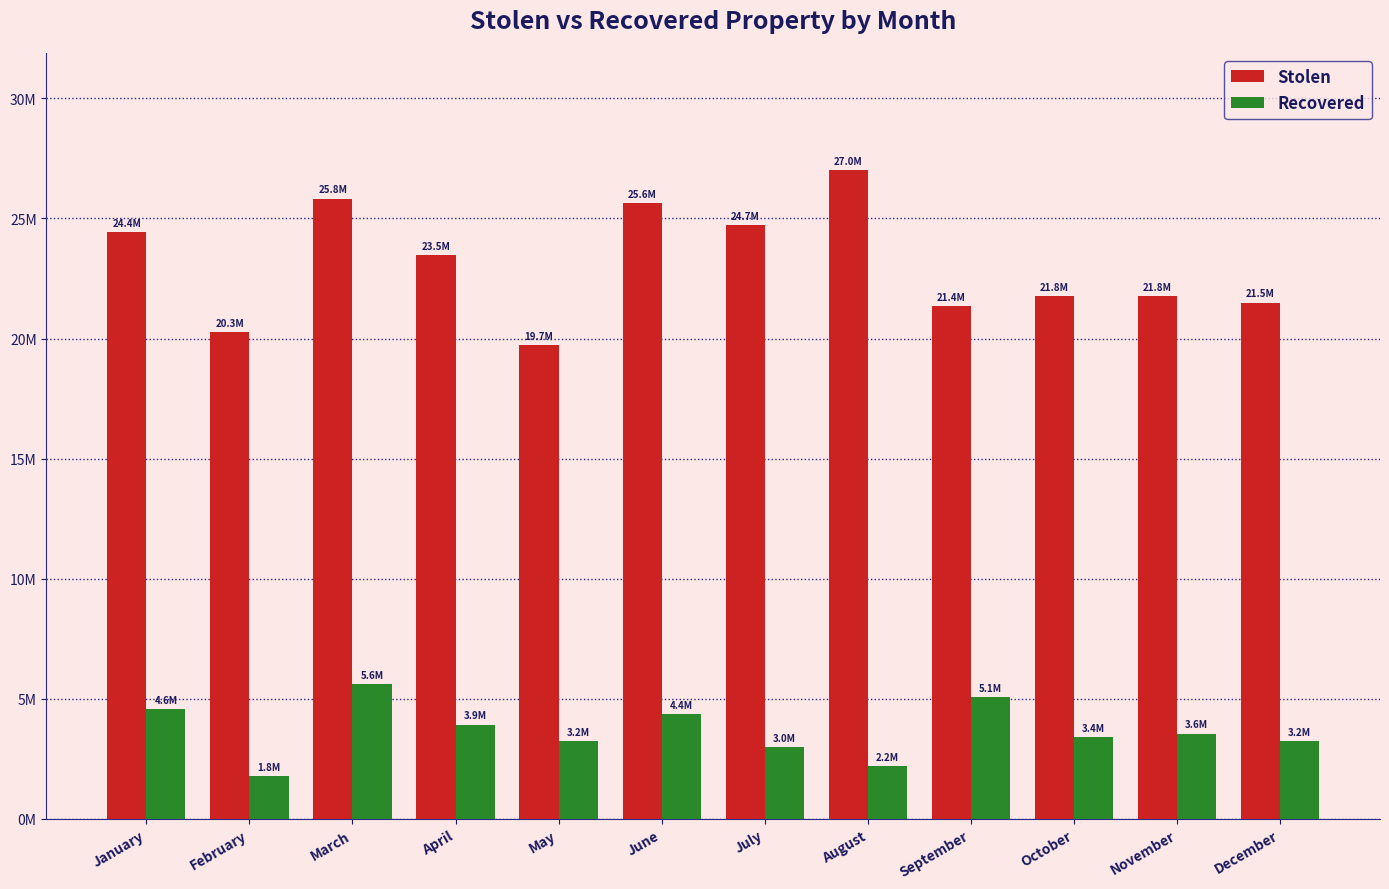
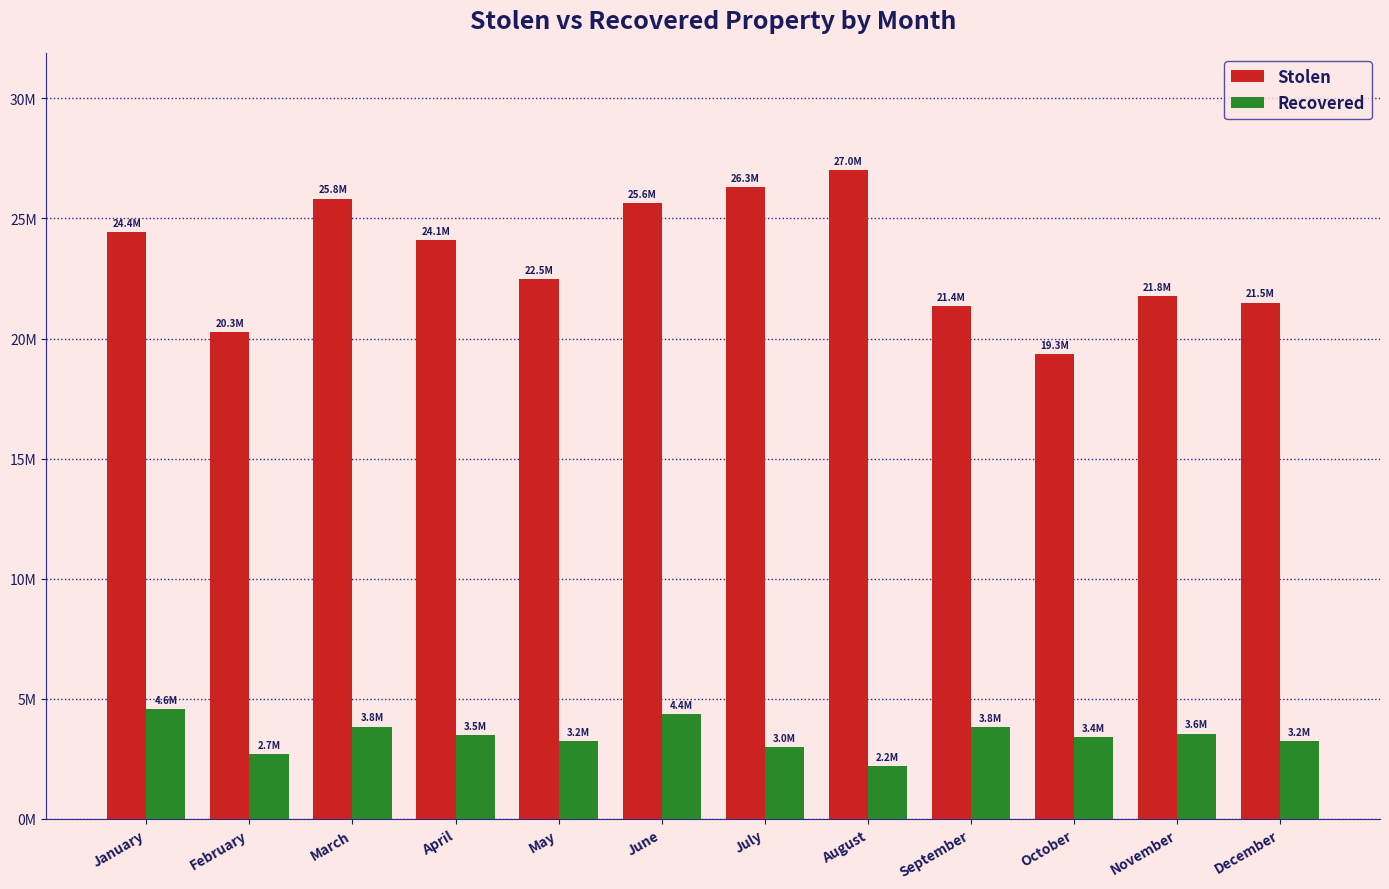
  {
    "Stolen": {
      "January": "24.4M",
      "February": "20.3M",
      "March": "25.8M",
-     "April": "23.5M",
-     "May": "19.7M",
+     "April": "24.1M",
+     "May": "22.5M",
      "June": "25.6M",
-     "July": "24.7M",
+     "July": "26.3M",
      "August": "27.0M",
      "September": "21.4M",
-     "October": "21.8M",
+     "October": "19.3M",
      "November": "21.8M",
      "December": "21.5M"
    },
    "Recovered": {
      "January": "4.6M",
-     "February": "1.8M",
-     "March": "5.6M",
-     "April": "3.9M",
+     "February": "2.7M",
+     "March": "3.8M",
+     "April": "3.5M",
      "May": "3.2M",
      "June": "4.4M",
      "July": "3.0M",
      "August": "2.2M",
-     "September": "5.1M",
+     "September": "3.8M",
      "October": "3.4M",
      "November": "3.6M",
      "December": "3.2M"
    }
  }
